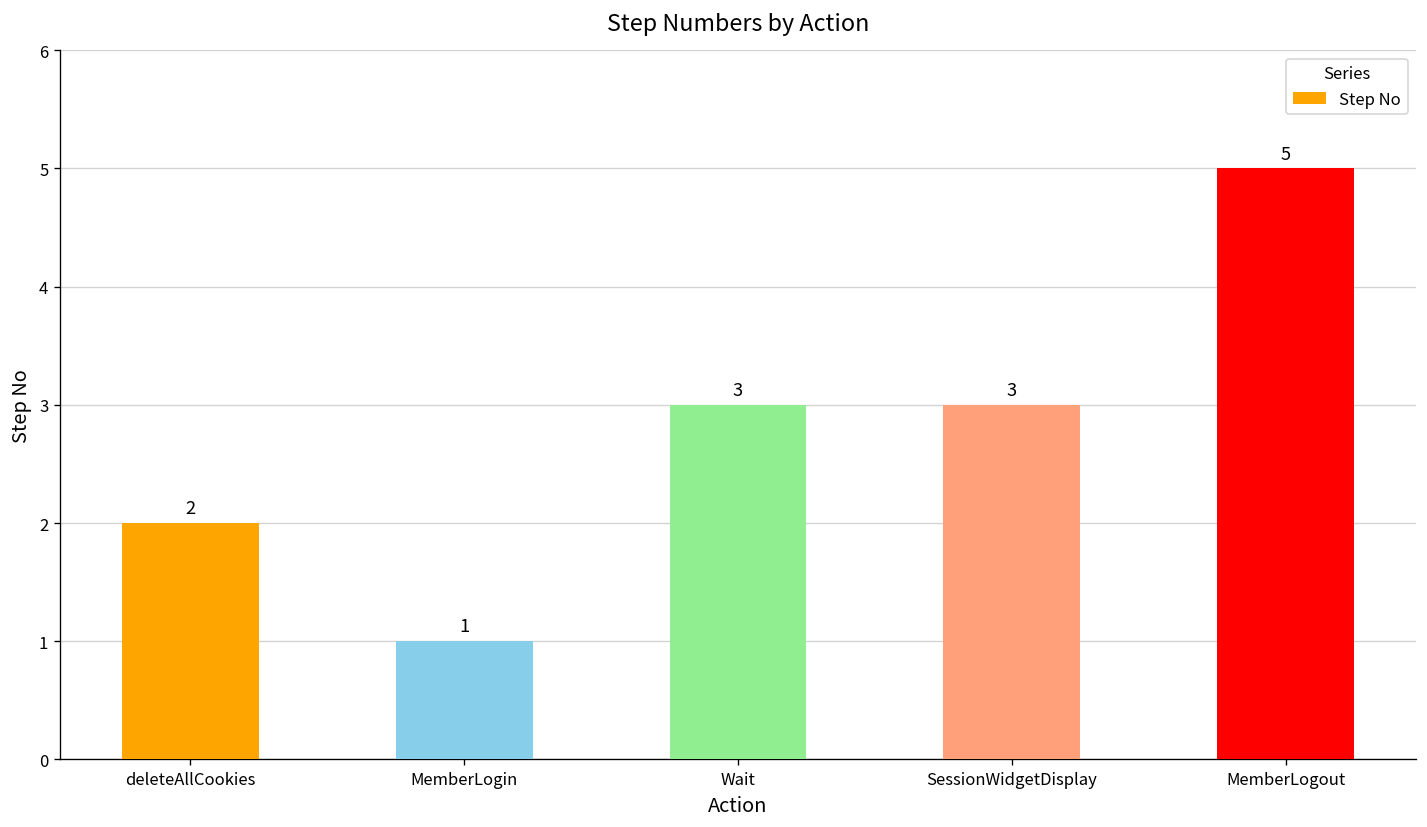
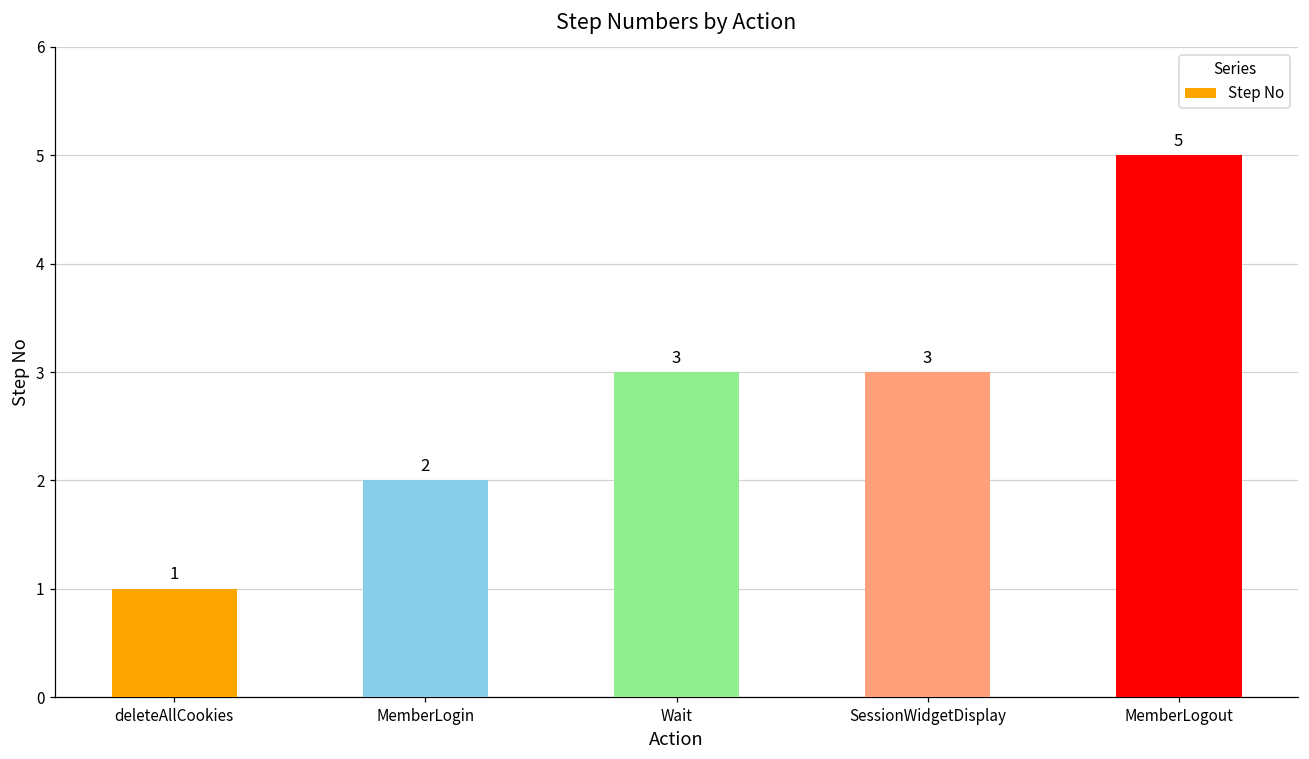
  {
-   "deleteAllCookies": 2,
-   "MemberLogin": 1,
+   "deleteAllCookies": 1,
+   "MemberLogin": 2,
    "Wait": 3,
    "SessionWidgetDisplay": 3,
    "MemberLogout": 5
  }
